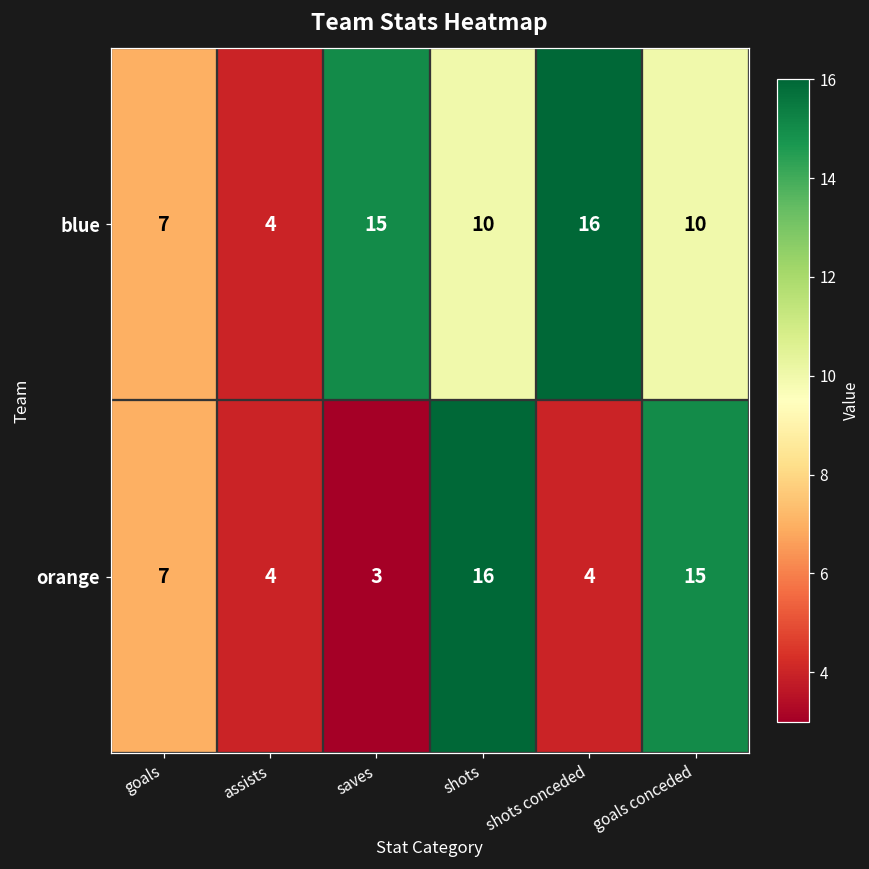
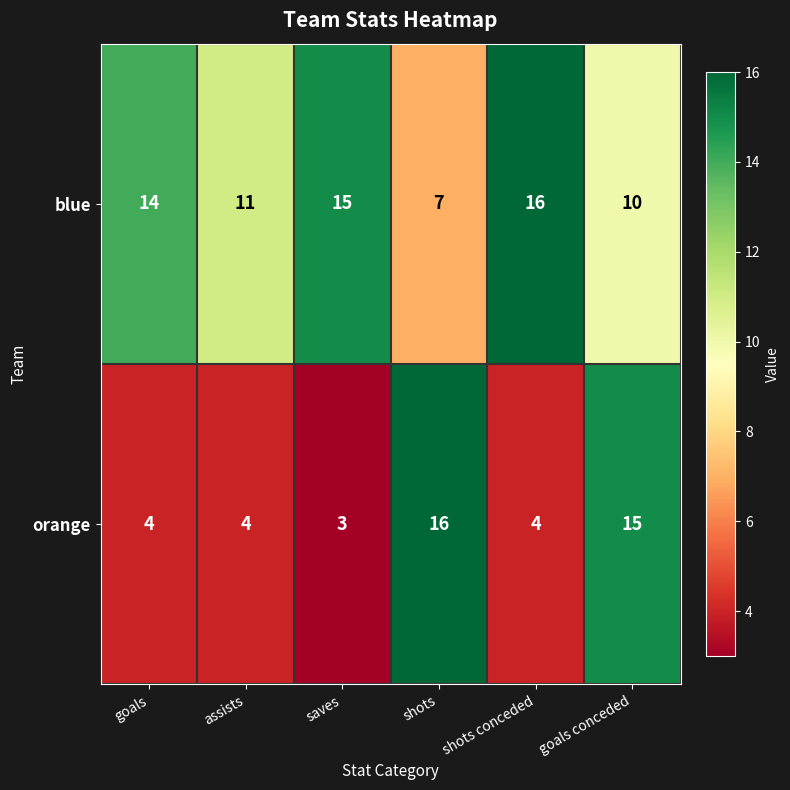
  {
    "blue": {
-     "goals": 7,
-     "assists": 4,
+     "goals": 14,
+     "assists": 11,
      "saves": 15,
-     "shots": 10,
+     "shots": 7,
      "shots conceded": 16,
      "goals conceded": 10
    },
    "orange": {
-     "goals": 7,
+     "goals": 4,
      "assists": 4,
      "saves": 3,
      "shots": 16,
      "shots conceded": 4,
      "goals conceded": 15
    }
  }
